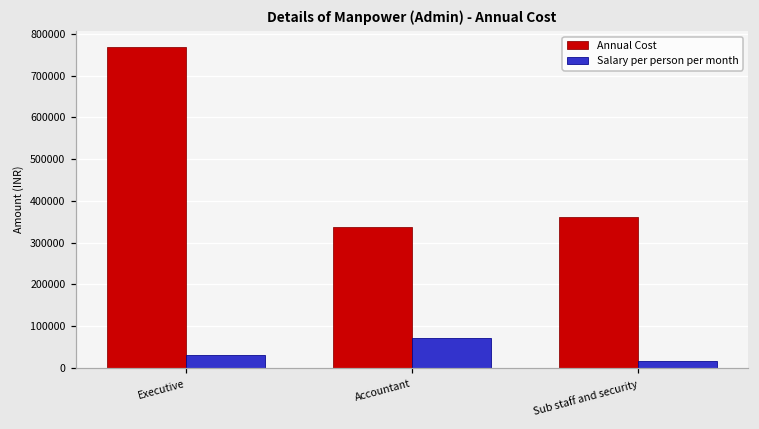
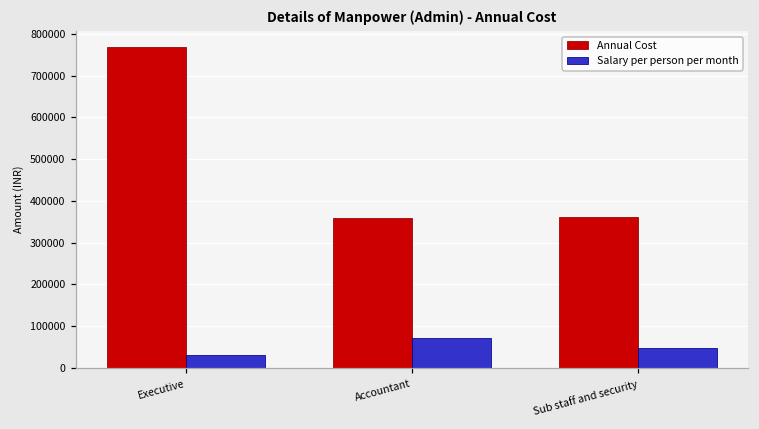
  {
    "Annual Cost": {
      "Executive": 770000,
-     "Accountant": 340000,
+     "Accountant": 360000,
      "Sub staff and security": 360000
    },
    "Salary per person per month": {
      "Executive": 30000,
      "Accountant": 70000,
-     "Sub staff and security": 20000
+     "Sub staff and security": 50000
    }
  }
